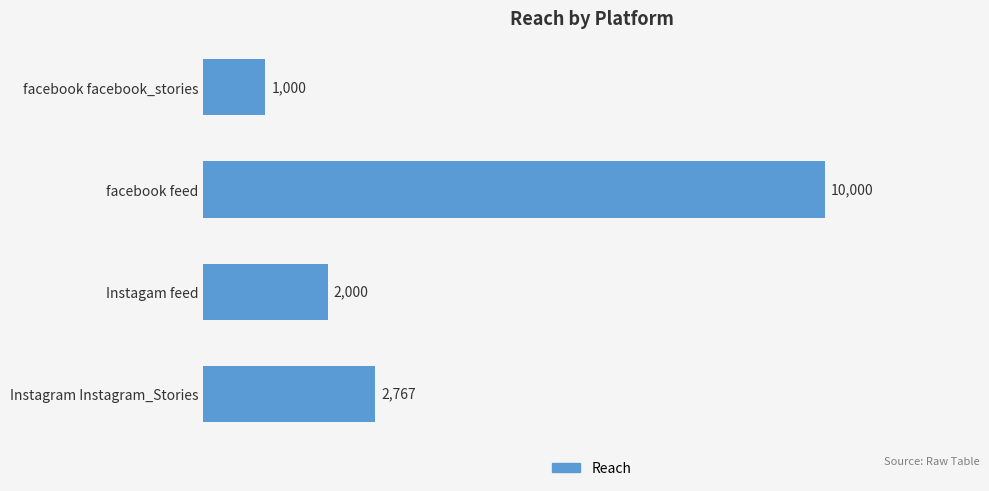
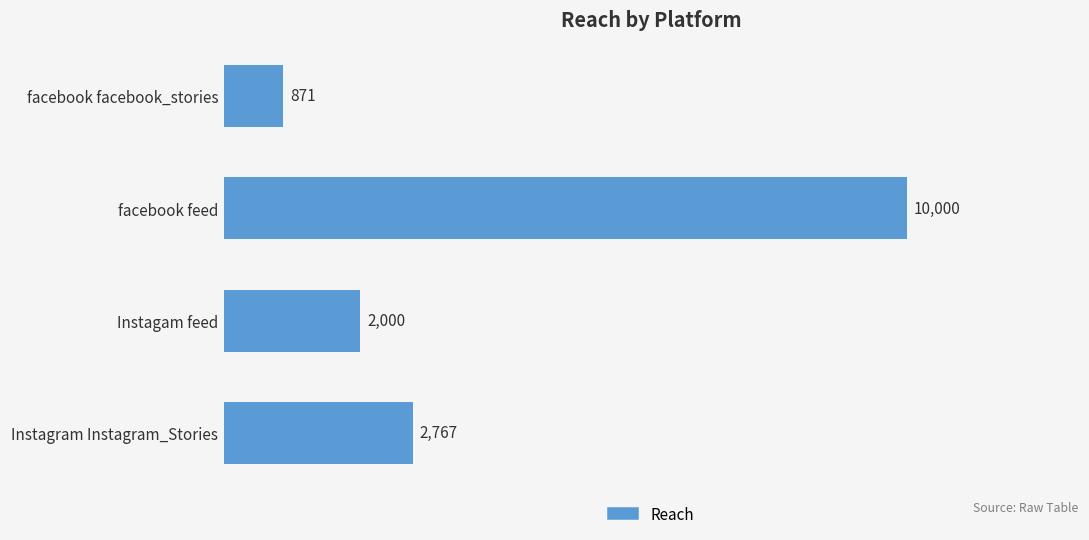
  {
-   "facebook facebook_stories": "1,000",
+   "facebook facebook_stories": "871",
    "facebook feed": "10,000",
    "Instagam feed": "2,000",
    "Instagram Instagram_Stories": "2,767"
  }
